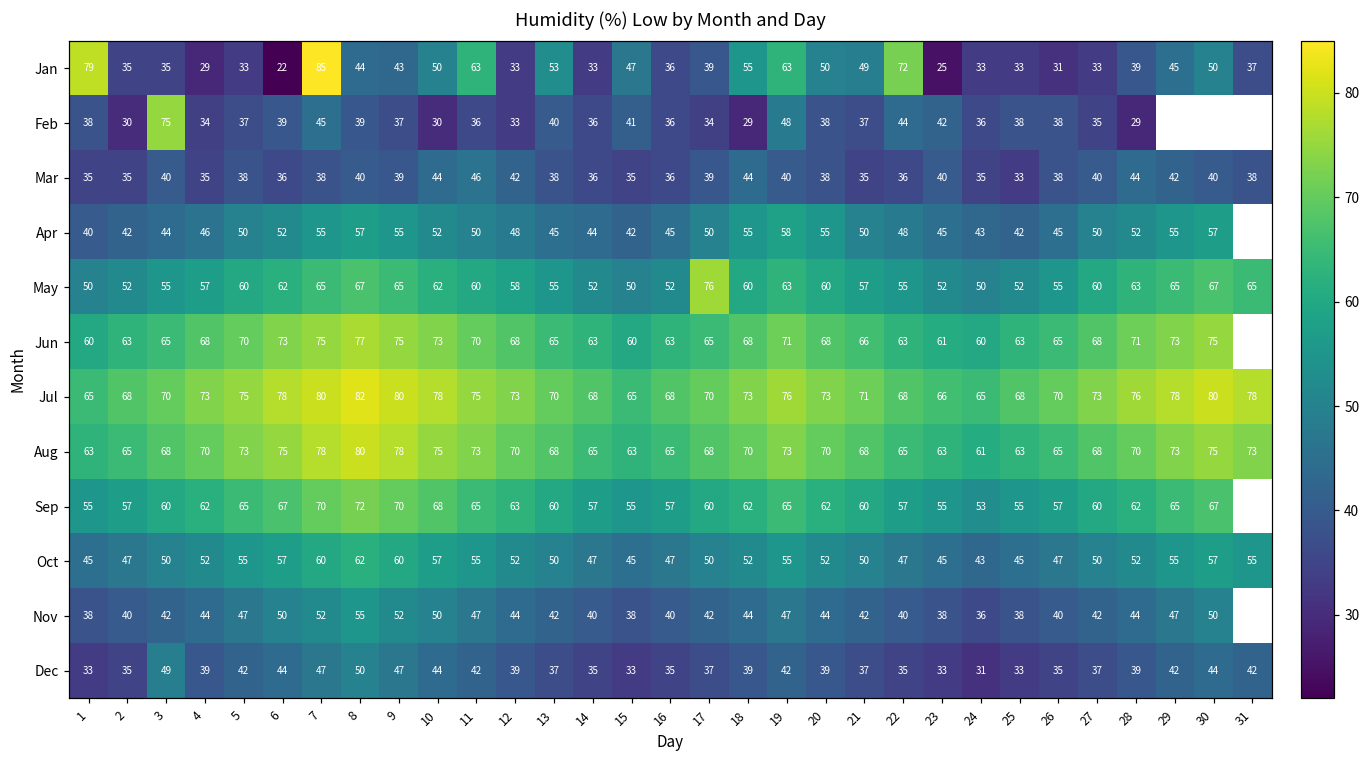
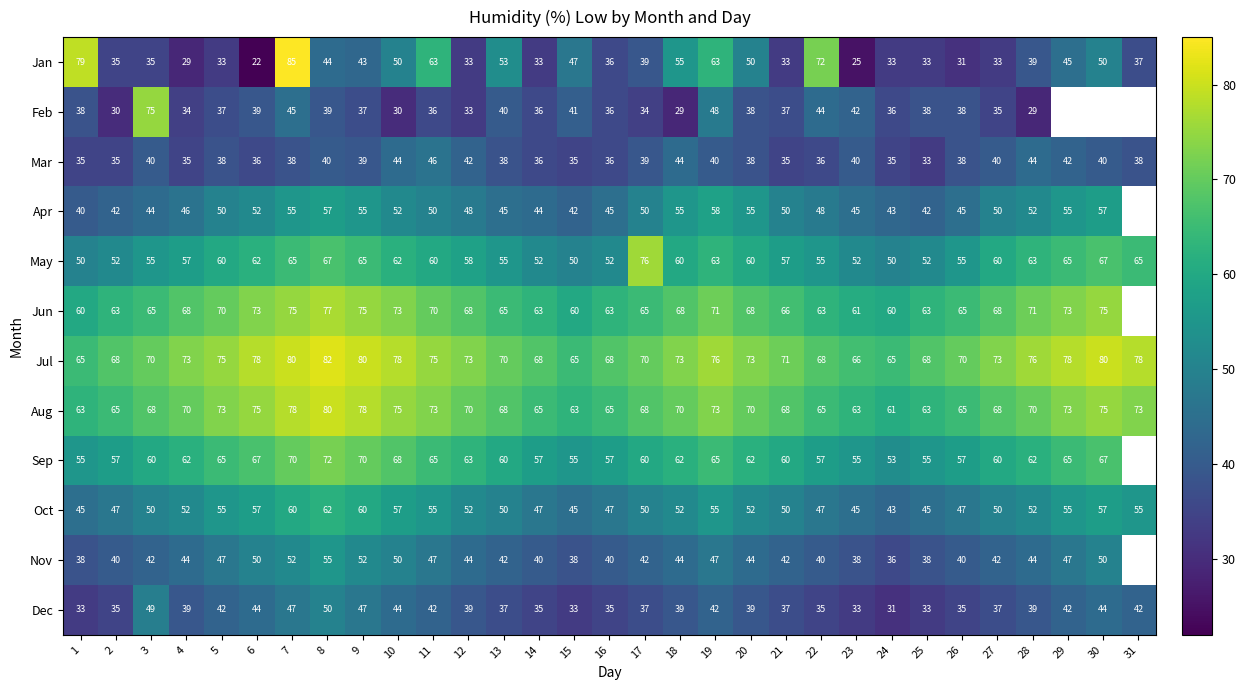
  {
    "Jan": {
      "1": 79,
      "2": 35,
      "3": 35,
      "4": 29,
      "5": 33,
      "6": 22,
      "7": 85,
      "8": 44,
      "9": 43,
      "10": 50,
      "11": 63,
      "12": 33,
      "13": 53,
      "14": 33,
      "15": 47,
      "16": 36,
      "17": 39,
      "18": 55,
      "19": 63,
      "20": 50,
-     "21": 49,
+     "21": 33,
      "22": 72,
      "23": 25,
      "24": 33,
      "25": 33,
      "26": 31,
      "27": 33,
      "28": 39,
      "29": 45,
      "30": 50,
      "31": 37
    }
  }
